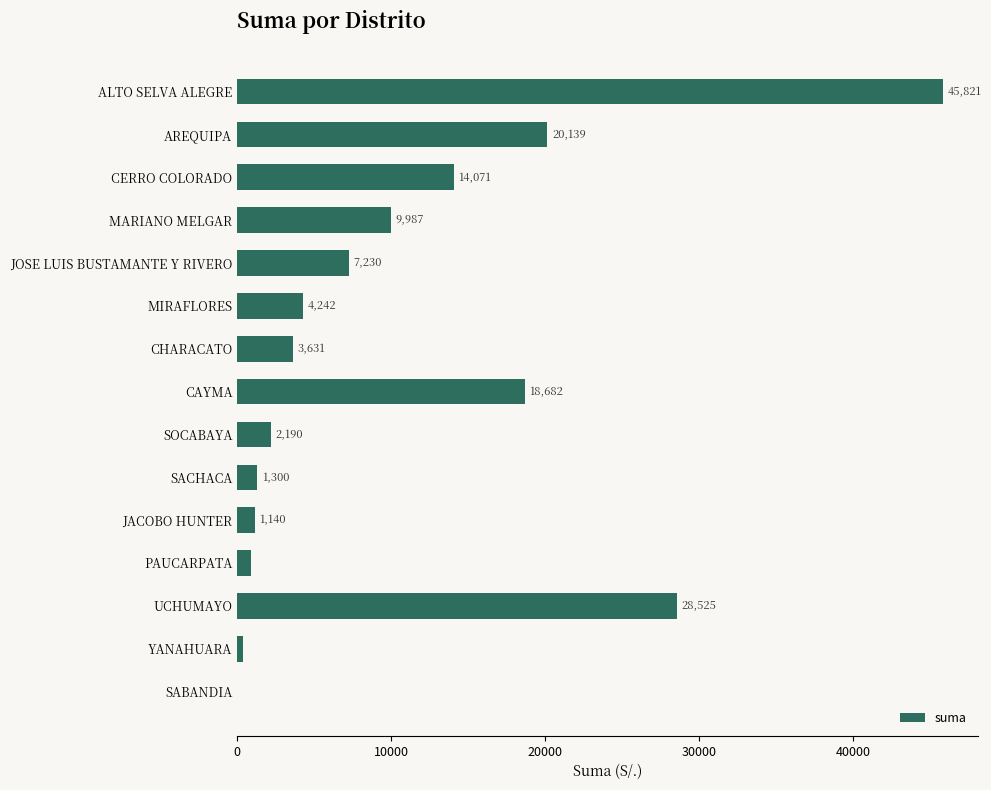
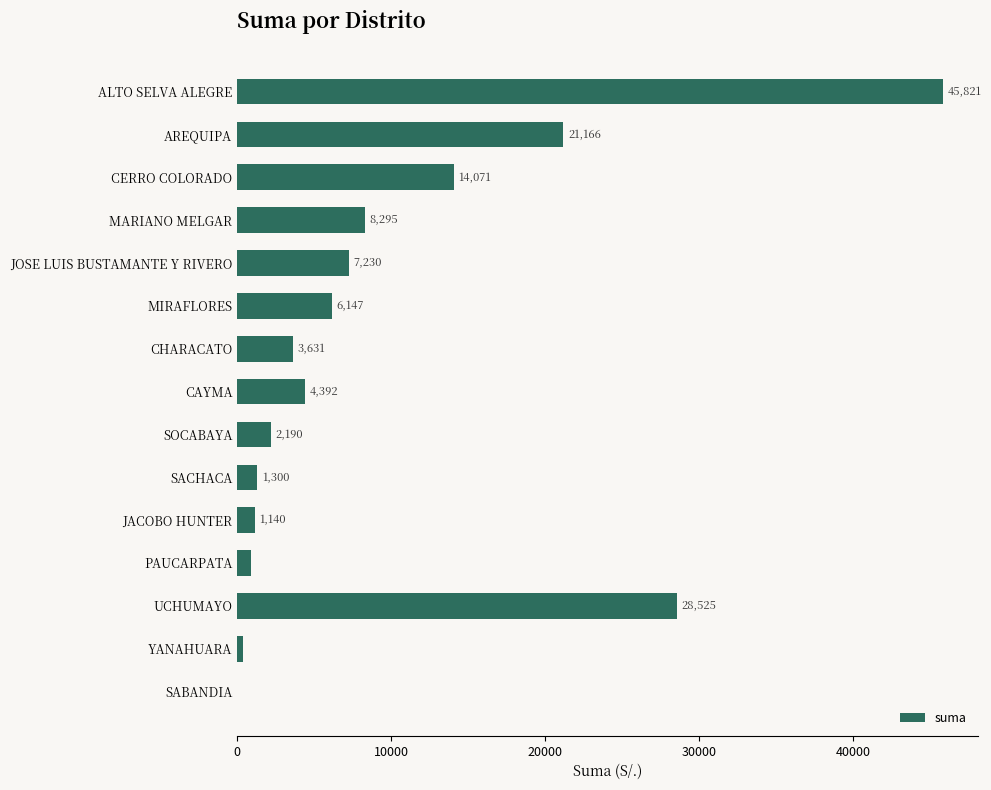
  {
    "ALTO SELVA ALEGRE": "45,821",
-   "AREQUIPA": "20,139",
+   "AREQUIPA": "21,166",
    "CERRO COLORADO": "14,071",
-   "MARIANO MELGAR": "9,987",
+   "MARIANO MELGAR": "8,295",
    "JOSE LUIS BUSTAMANTE Y RIVERO": "7,230",
-   "MIRAFLORES": "4,242",
+   "MIRAFLORES": "6,147",
    "CHARACATO": "3,631",
-   "CAYMA": "18,682",
+   "CAYMA": "4,392",
    "SOCABAYA": "2,190",
    "SACHACA": "1,300",
    "JACOBO HUNTER": "1,140",
    "UCHUMAYO": "28,525"
  }
